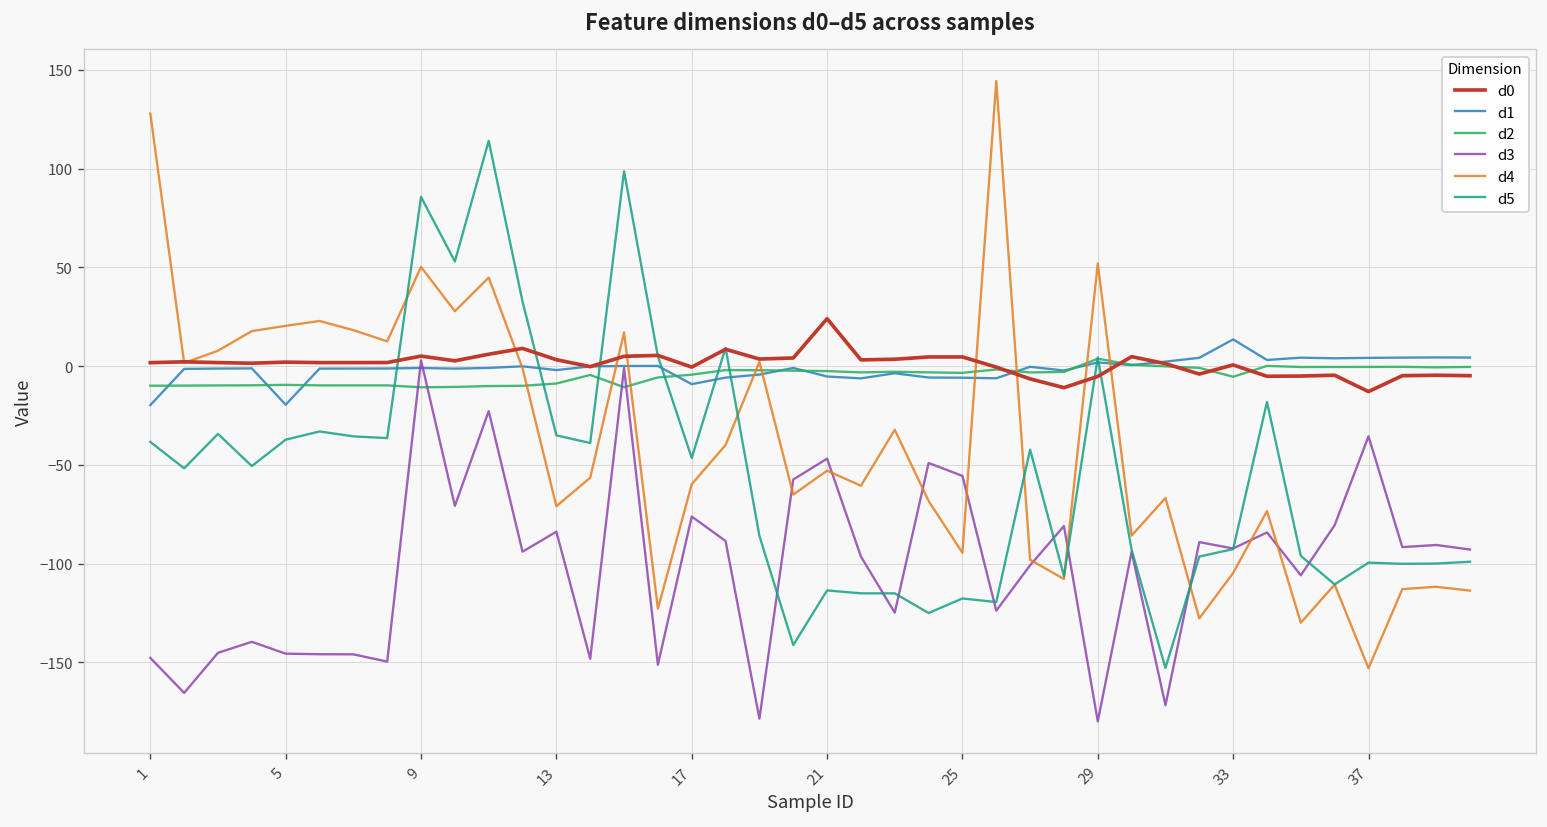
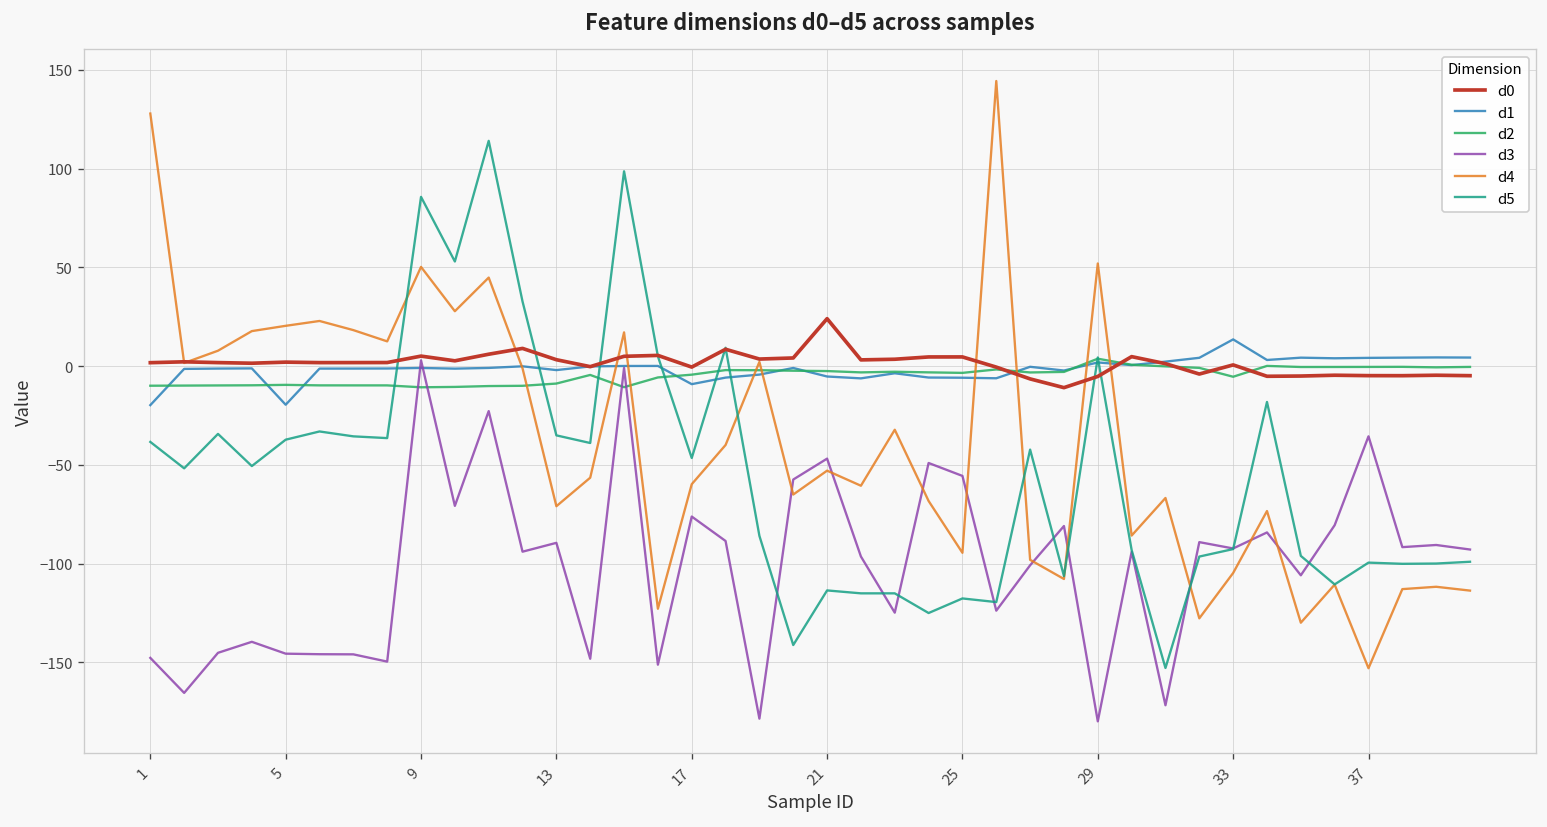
  {
    "d0": {
      "1": 2,
      "5": 2,
      "9": 5,
      "13": 3,
      "17": -1,
      "21": 24,
      "25": 5,
      "29": -5,
      "33": 1,
-     "37": -13
+     "37": -5
    },
    "d1": {
      "1": -20,
      "5": -20,
      "9": -1,
      "13": -2,
      "17": -9,
      "21": -5,
      "25": -6,
      "29": 2,
      "33": 14,
      "37": 4
    },
    "d3": {
      "1": -148,
      "5": -146,
      "9": 3,
-     "13": -84,
+     "13": -90,
      "17": -76,
      "21": -47,
      "25": -56,
      "29": -180,
      "37": -36
    },
    "d4": {
      "1": 128,
      "5": 20,
      "9": 50,
      "13": -71,
      "17": -60,
      "21": -53,
      "25": -95,
      "29": 52,
      "33": -105,
      "37": -153
    }
  }
